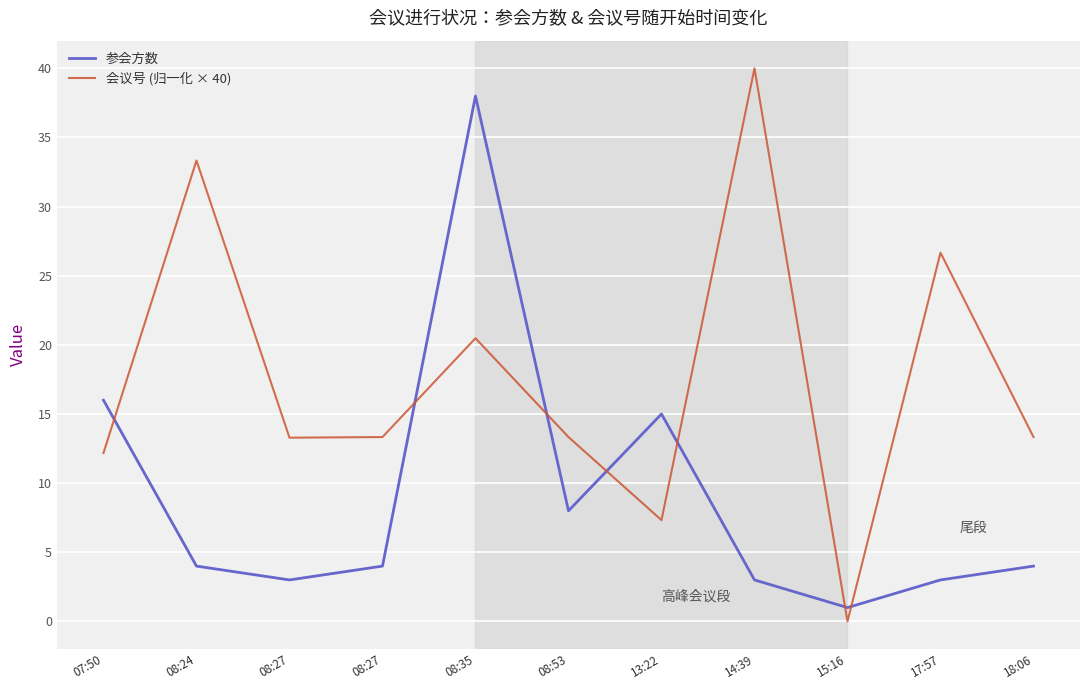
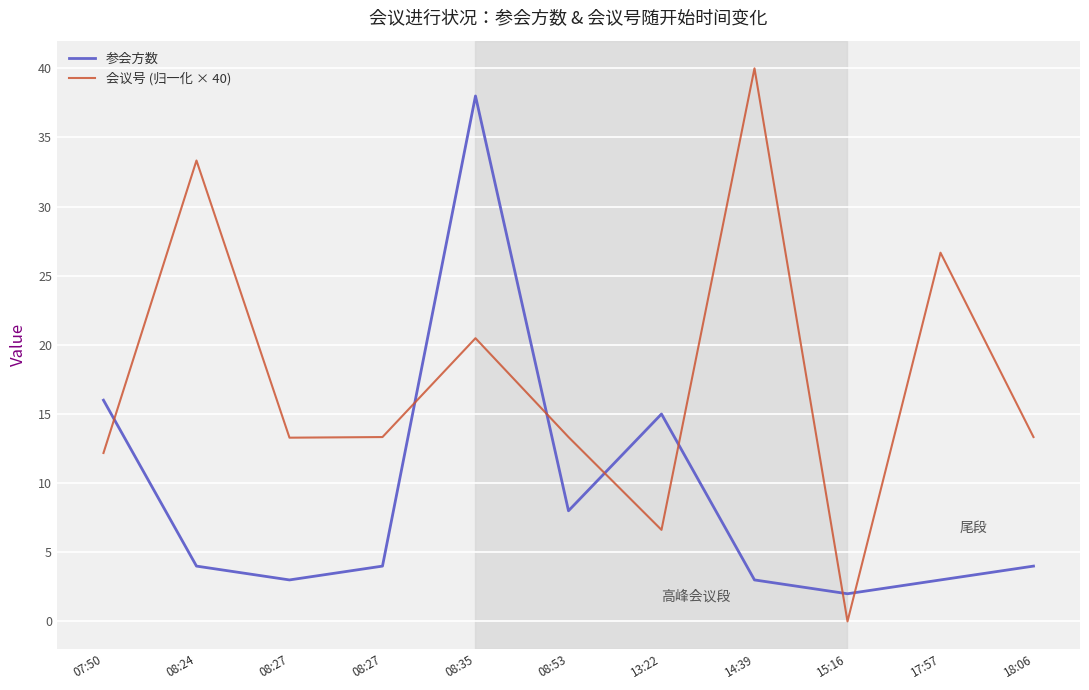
  {
    "参会方数": {
      "07:50": 16,
      "08:24": 4,
      "08:35": 38,
      "08:53": 8,
      "13:22": 15,
      "14:39": 3,
-     "15:16": 1,
+     "15:16": 2,
      "17:57": 3,
      "18:06": 4
    },
    "会议号 (归一化 × 40)": {
      "07:50": 12.2,
      "08:24": 33.3,
      "08:35": 20.5,
      "08:53": 13.3,
-     "13:22": 7.3,
+     "13:22": 6.6,
      "14:39": 40.0,
      "15:16": 0.0,
      "17:57": 26.7,
      "18:06": 13.3
    }
  }
